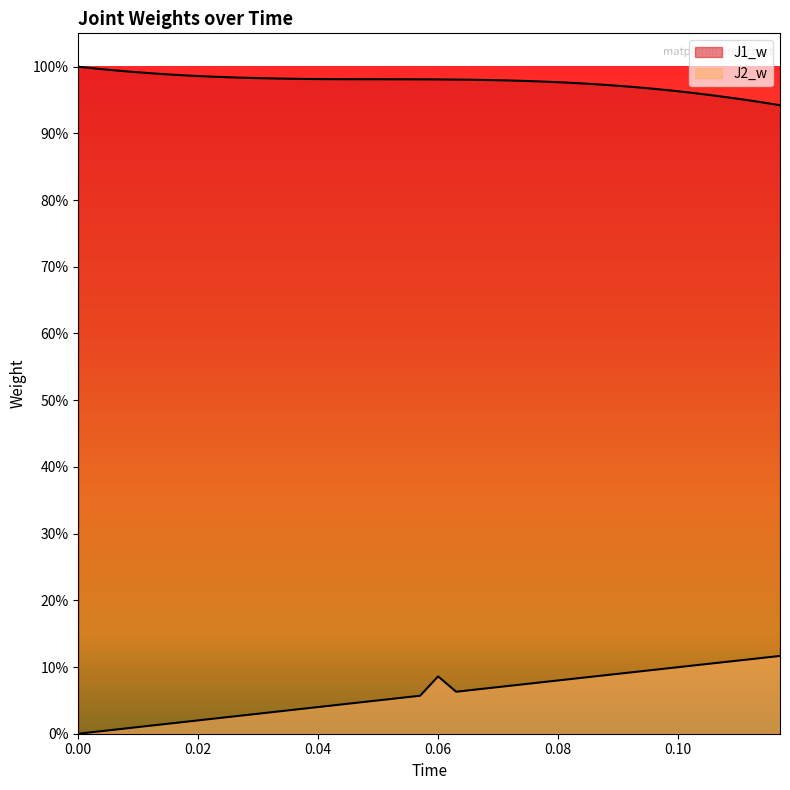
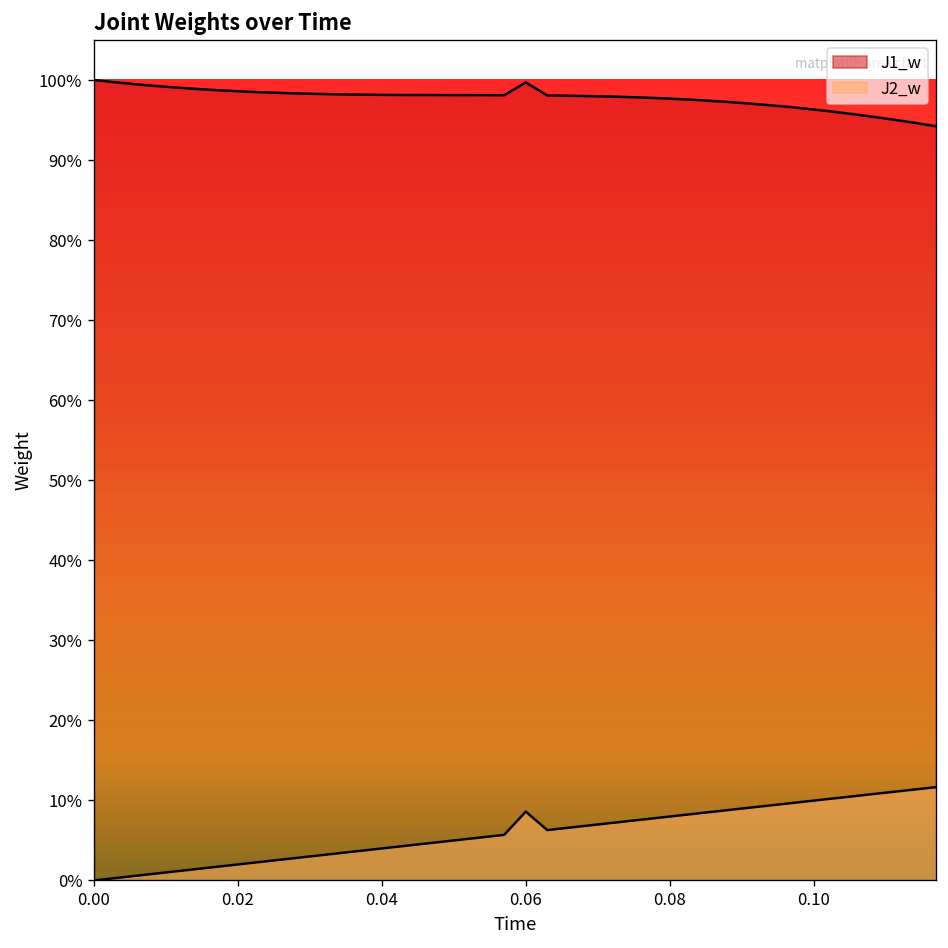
  {
    "J1_w": {
      "0.00": "100%",
-     "0.06": "98%"
+     "0.06": "100%"
    },
    "J2_w": {
      "0.00": "0%",
      "0.06": "9%"
    }
  }
